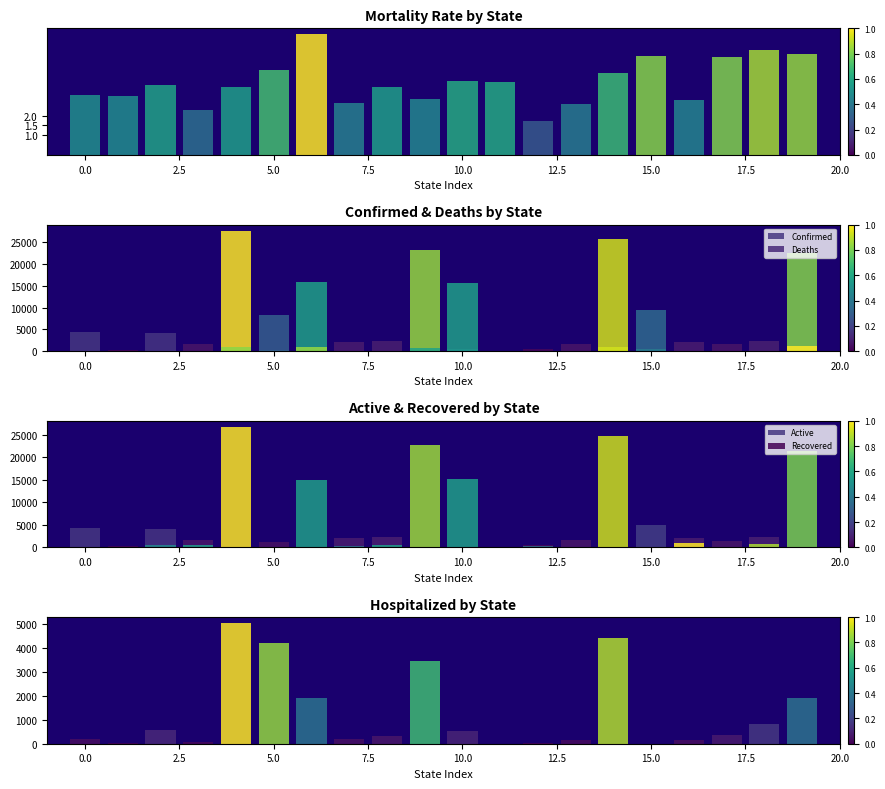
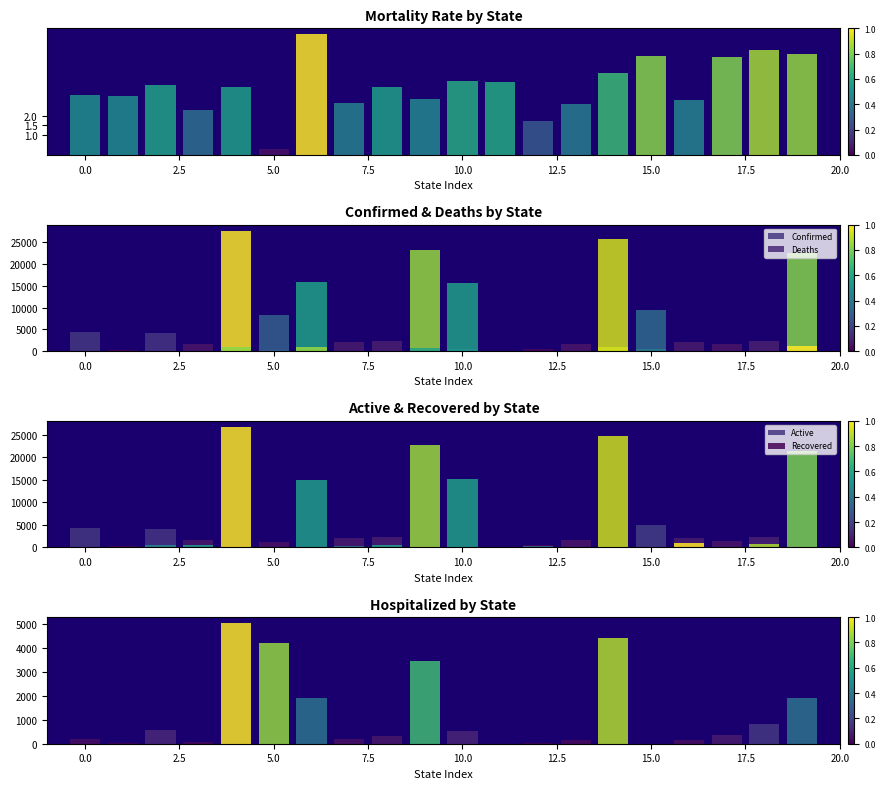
  {
    "Mortality Rate by State": {
      "0.0": 3.1,
-     "5.0": 4.3,
+     "5.0": 0.3,
      "10.0": 3.7,
      "15.0": 5.0
    },
    "Active & Recovered by State": {
      "Active": {
        "0.0": 4000,
        "5.0": 1000,
        "10.0": 15000,
        "15.0": 5000
      },
      "Recovered": {
        "0.0": 0,
        "5.0": 0,
        "10.0": 0,
        "15.0": 0
      }
    },
    "Hospitalized by State": {
      "0.0": 200,
      "5.0": 4200,
      "10.0": 500,
      "15.0": 0
    }
  }
